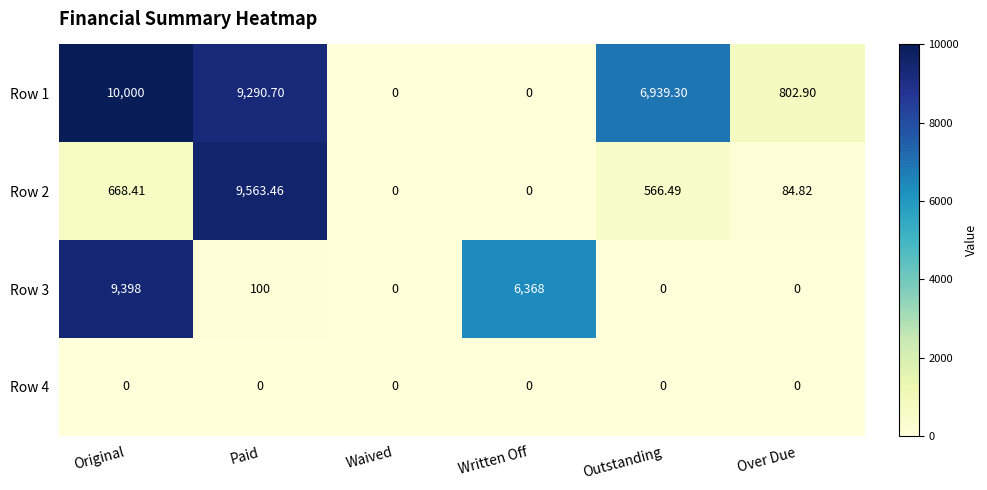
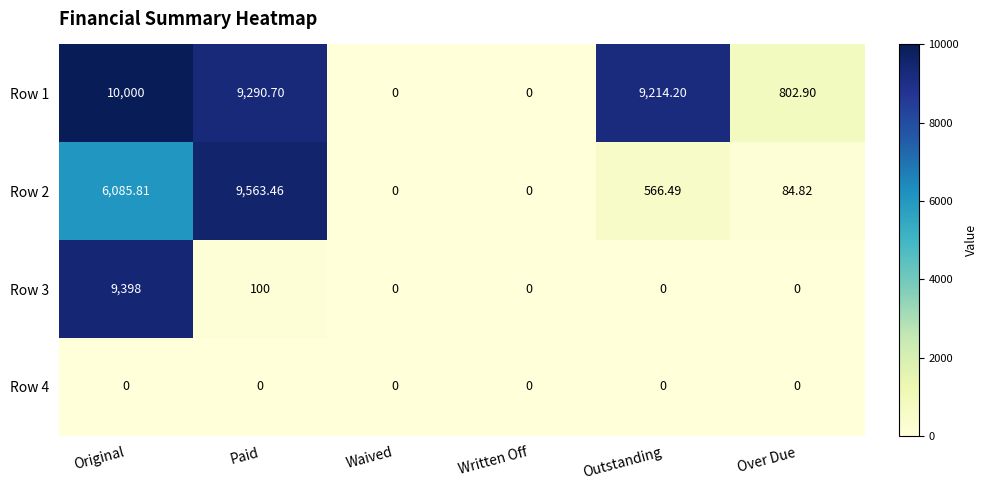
  {
    "Row 1": {
      "Original": "10,000",
      "Paid": "9,290.70",
      "Waived": "0",
      "Written Off": "0",
-     "Outstanding": "6,939.30",
+     "Outstanding": "9,214.20",
      "Over Due": "802.90"
    },
    "Row 2": {
-     "Original": "668.41",
+     "Original": "6,085.81",
      "Paid": "9,563.46",
      "Waived": "0",
      "Written Off": "0",
      "Outstanding": "566.49",
      "Over Due": "84.82"
    },
    "Row 3": {
      "Original": "9,398",
      "Paid": "100",
      "Waived": "0",
-     "Written Off": "6,368",
+     "Written Off": "0",
      "Outstanding": "0",
      "Over Due": "0"
    },
    "Row 4": {
      "Original": "0",
      "Paid": "0",
      "Waived": "0",
      "Written Off": "0",
      "Outstanding": "0",
      "Over Due": "0"
    }
  }
